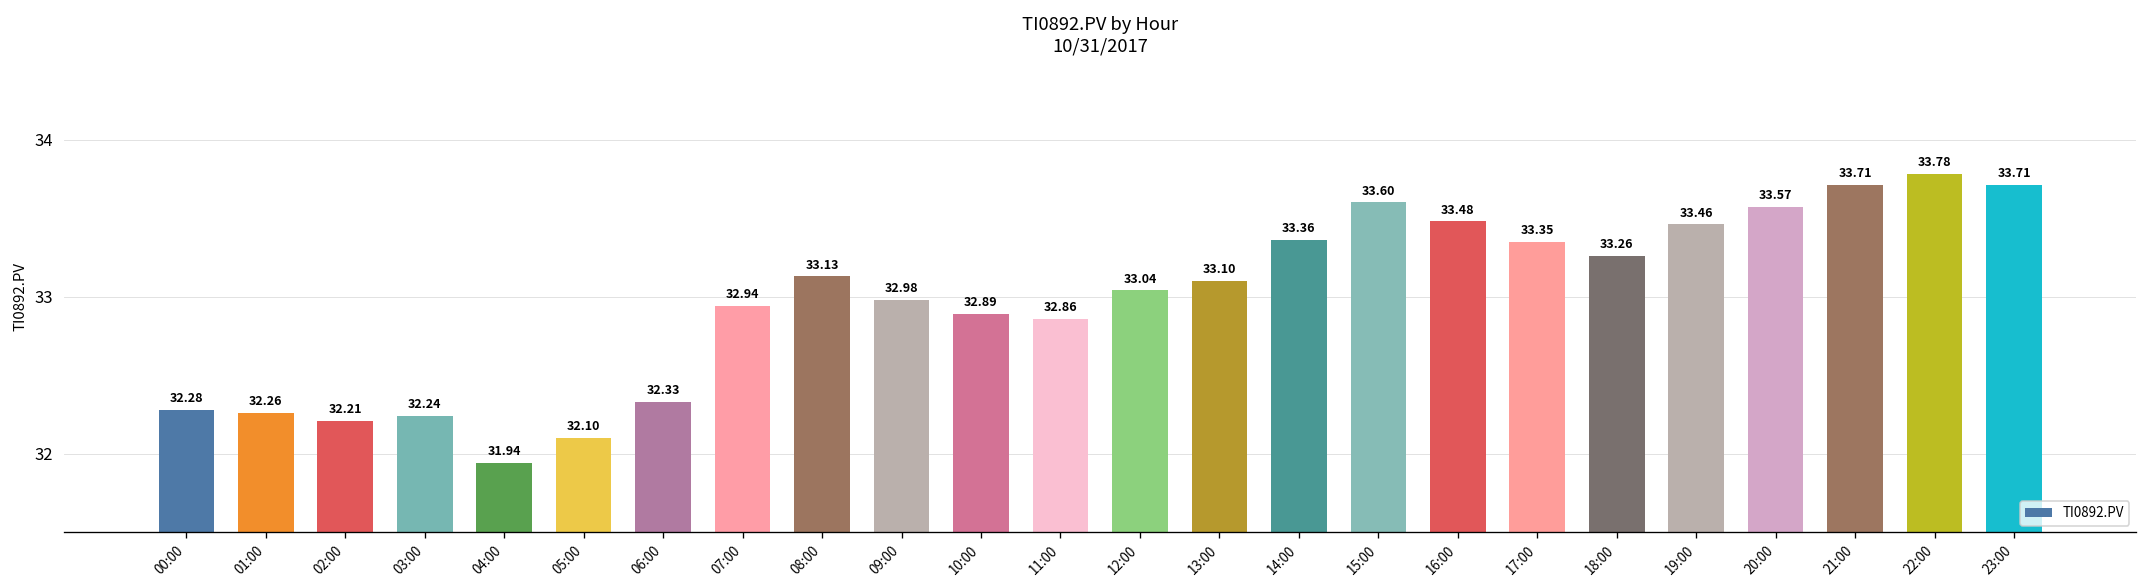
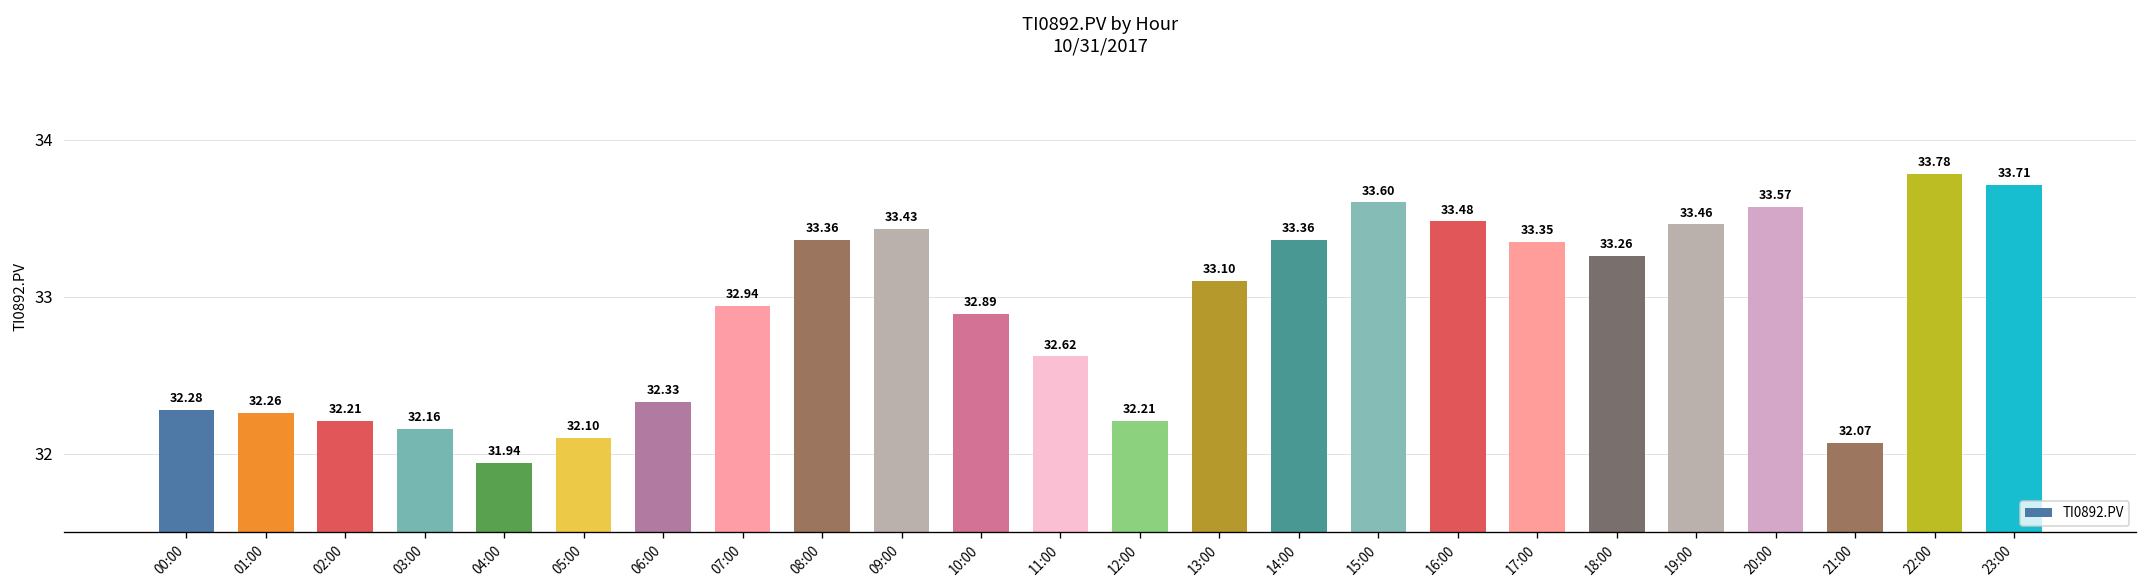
  {
    "00:00": 32.28,
    "01:00": 32.26,
    "02:00": 32.21,
-   "03:00": 32.24,
+   "03:00": 32.16,
    "04:00": 31.94,
    "05:00": 32.10,
    "06:00": 32.33,
    "07:00": 32.94,
-   "08:00": 33.13,
-   "09:00": 32.98,
+   "08:00": 33.36,
+   "09:00": 33.43,
    "10:00": 32.89,
-   "11:00": 32.86,
-   "12:00": 33.04,
+   "11:00": 32.62,
+   "12:00": 32.21,
    "13:00": 33.10,
    "14:00": 33.36,
    "15:00": 33.60,
    "16:00": 33.48,
    "17:00": 33.35,
    "18:00": 33.26,
    "19:00": 33.46,
    "20:00": 33.57,
-   "21:00": 33.71,
+   "21:00": 32.07,
    "22:00": 33.78,
    "23:00": 33.71
  }
